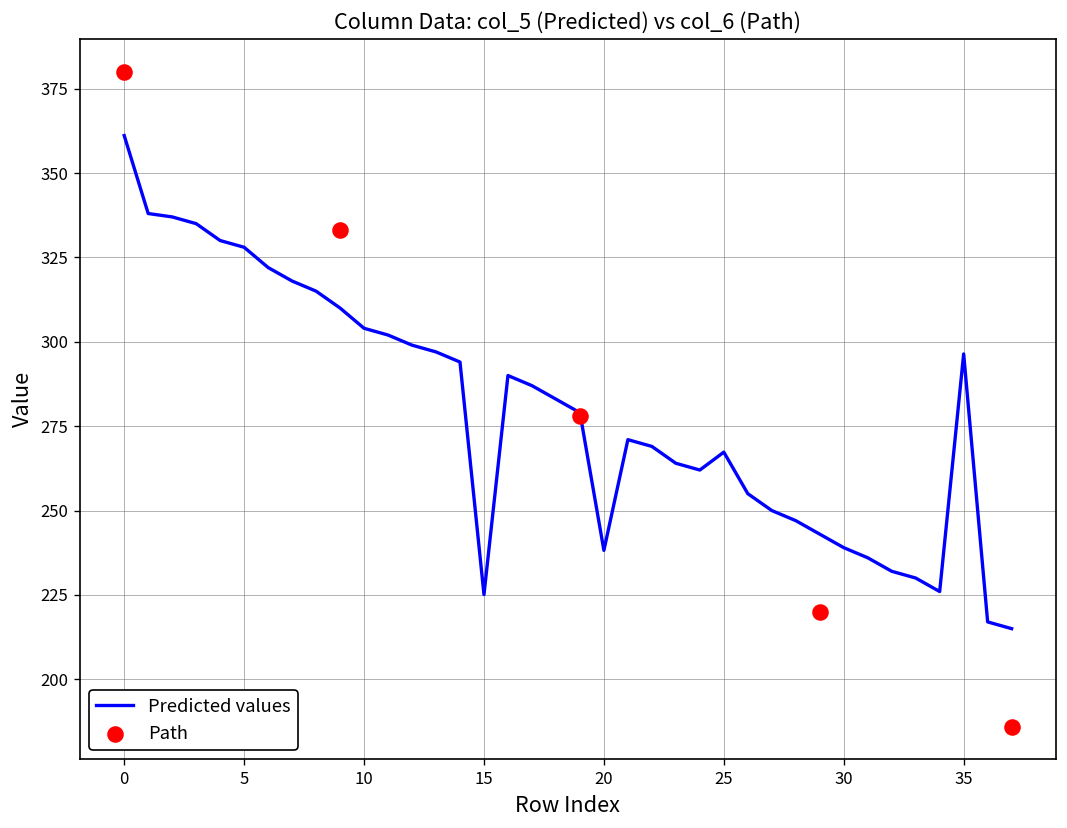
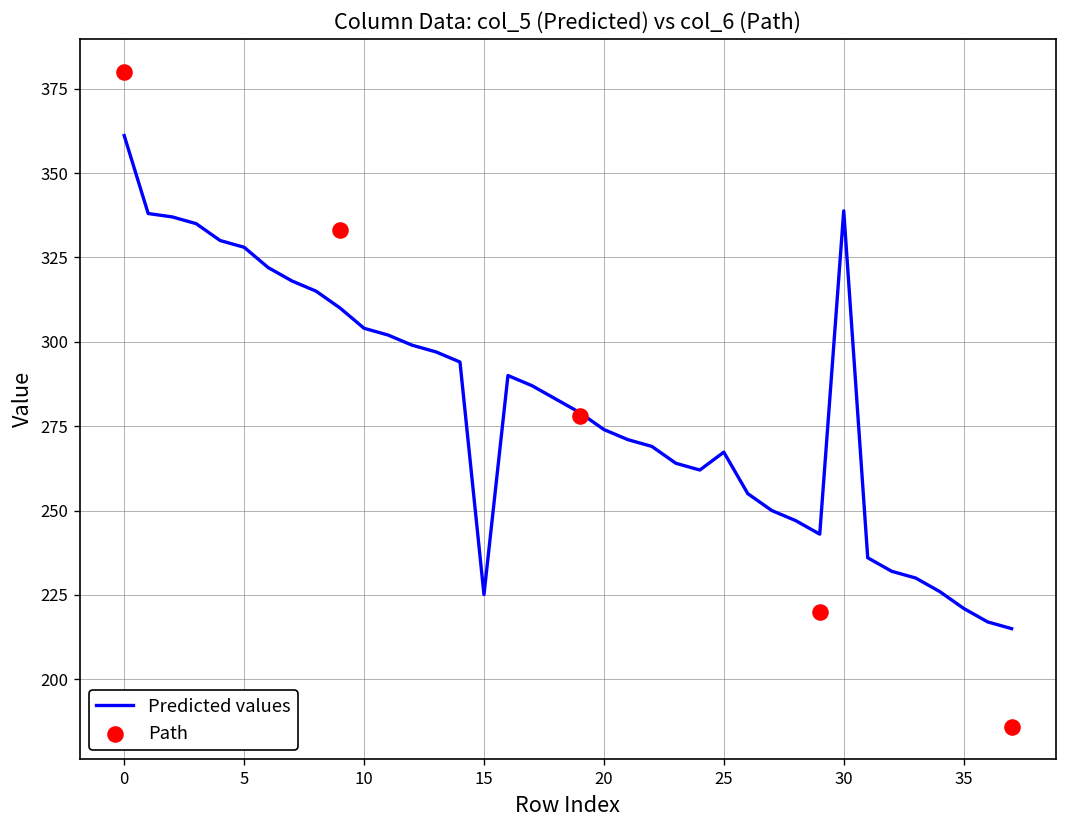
  {
    "Predicted values": {
      "0": 361,
      "5": 328,
      "10": 304,
      "15": 225,
-     "20": 238,
+     "20": 274,
      "25": 267,
-     "30": 239,
-     "35": 296
+     "30": 339,
+     "35": 221
    }
  }
